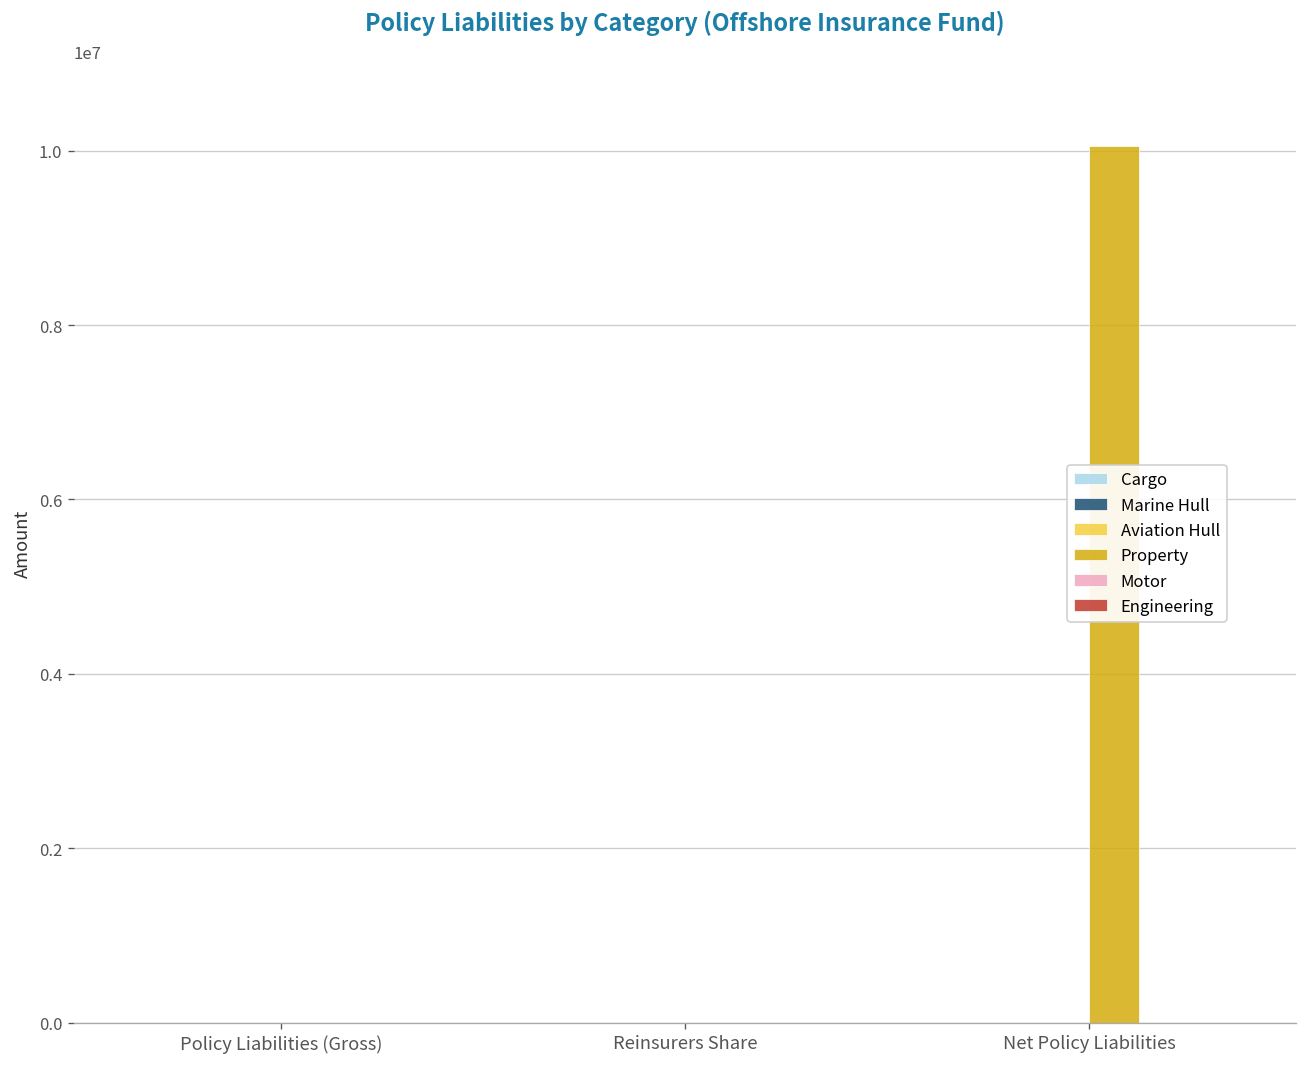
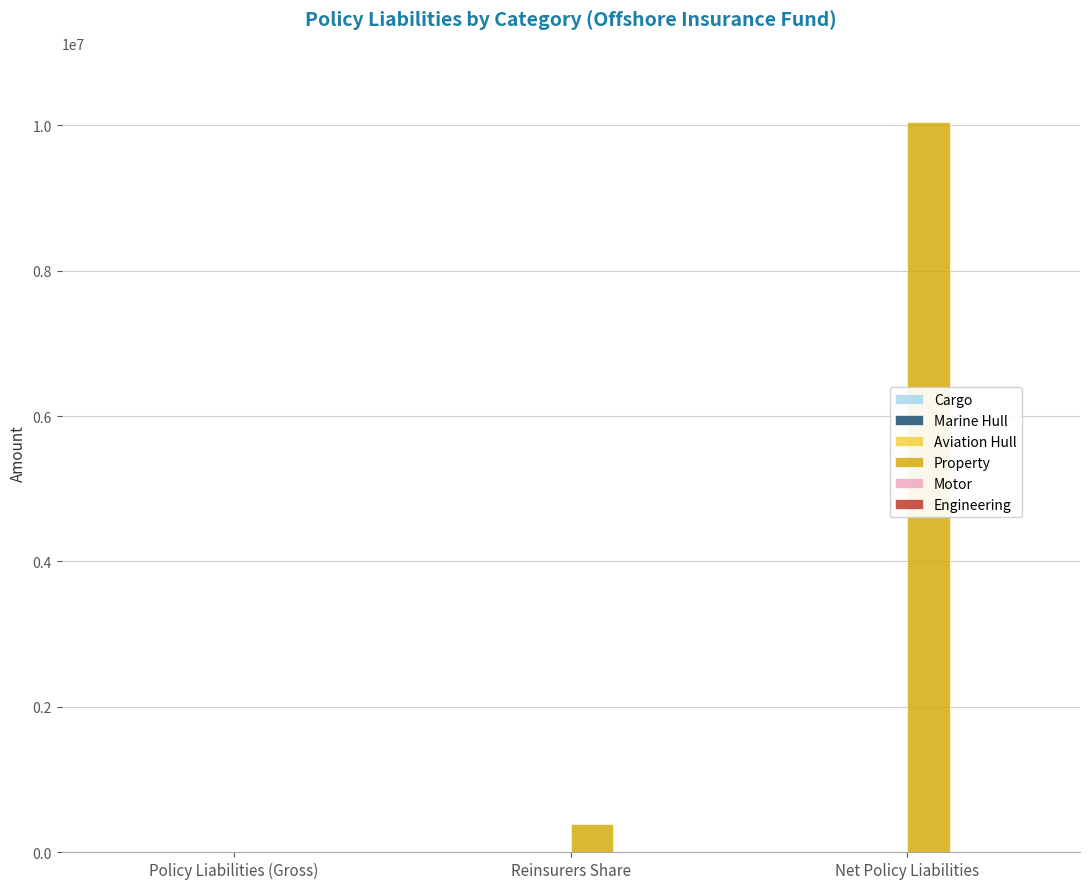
  {
    "Cargo": {
      "Policy Liabilities (Gross)": 0,
      "Reinsurers Share": 0,
      "Net Policy Liabilities": 0
    },
    "Marine Hull": {
      "Policy Liabilities (Gross)": 0,
      "Reinsurers Share": 0,
      "Net Policy Liabilities": 0
    },
    "Aviation Hull": {
      "Policy Liabilities (Gross)": 0,
      "Reinsurers Share": 0,
      "Net Policy Liabilities": 0
    },
    "Property": {
      "Policy Liabilities (Gross)": 0,
-     "Reinsurers Share": 0,
+     "Reinsurers Share": 400000,
      "Net Policy Liabilities": 10000000
    },
    "Motor": {
      "Policy Liabilities (Gross)": 0,
      "Reinsurers Share": 0,
      "Net Policy Liabilities": 0
    },
    "Engineering": {
      "Policy Liabilities (Gross)": 0,
      "Reinsurers Share": 0,
      "Net Policy Liabilities": 0
    }
  }
